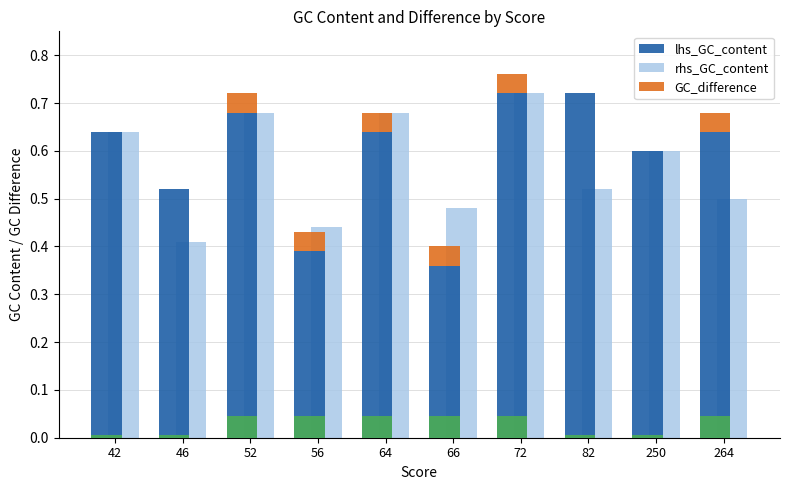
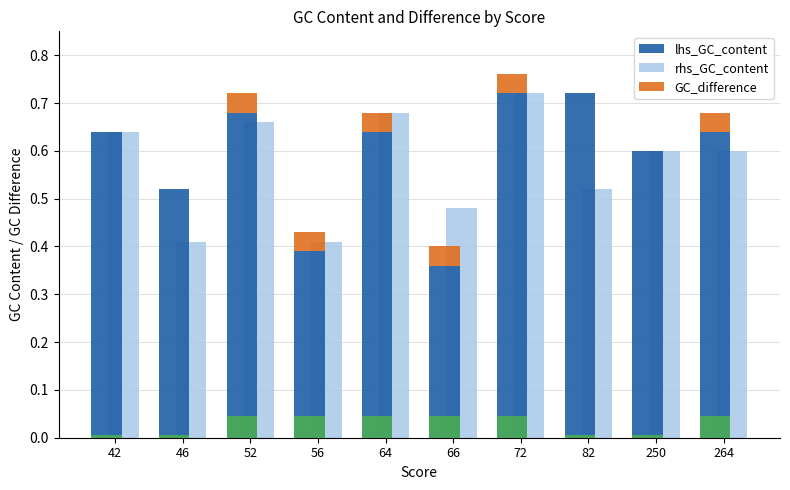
  {
    "rhs_GC_content": {
      "42": 0.64,
      "46": 0.41,
-     "52": 0.68,
-     "56": 0.44,
+     "52": 0.66,
+     "56": 0.41,
      "64": 0.68,
      "66": 0.48,
      "72": 0.72,
      "82": 0.52,
      "250": 0.60,
-     "264": 0.5
+     "264": 0.6
    },
    "lhs_GC_content": {
      "42": 0.64,
      "46": 0.52,
      "52": 0.68,
      "56": 0.39,
      "64": 0.64,
      "66": 0.36,
      "72": 0.72,
      "82": 0.72,
      "250": 0.60,
      "264": 0.64
    },
    "GC_difference": {
      "42": 0.00,
      "46": 0.00,
      "52": 0.04,
      "56": 0.04,
      "64": 0.04,
      "66": 0.04,
      "72": 0.04,
      "82": 0.00,
      "250": 0.00,
      "264": 0.04
    }
  }
